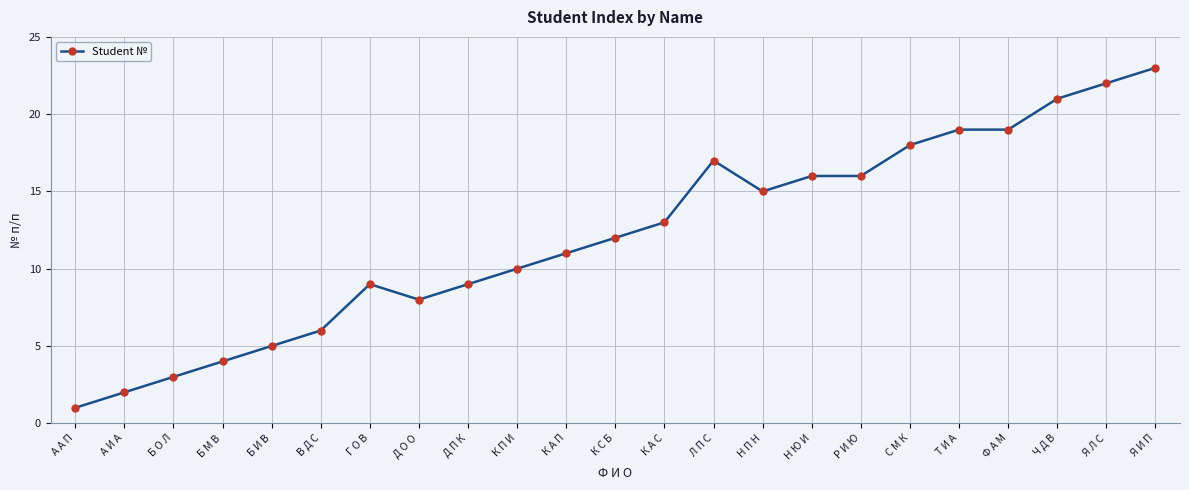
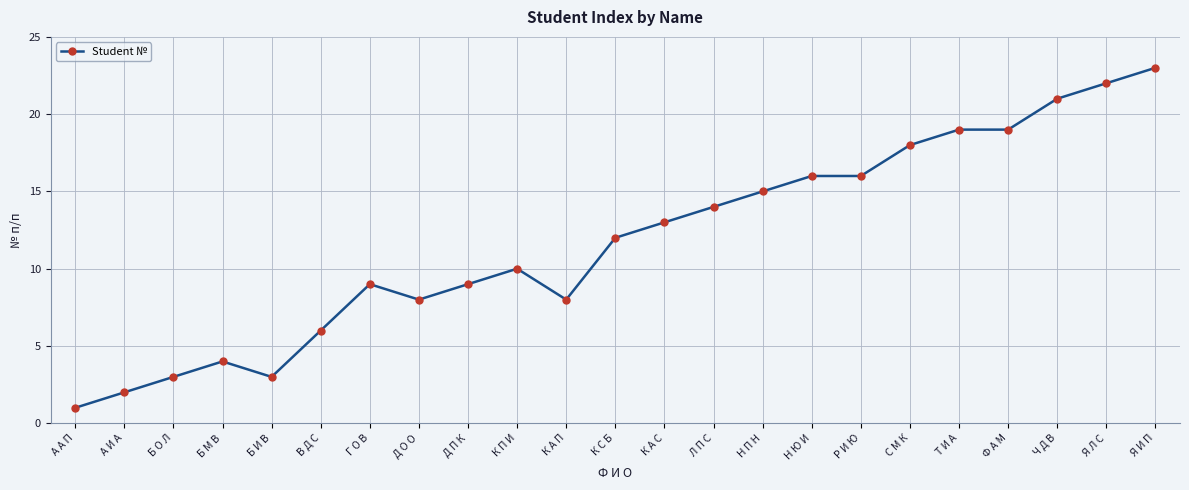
  {
    "А А П": 1,
    "А И А": 2,
    "Б О Л": 3,
    "Б М В": 4,
-   "Б И В": 5,
+   "Б И В": 3,
    "В Д С": 6,
    "Г О В": 9,
    "Д О О": 8,
    "Д П К": 9,
    "К П И": 10,
-   "К А П": 11,
+   "К А П": 8,
    "К С Б": 12,
    "К А С": 13,
-   "Л П С": 17,
+   "Л П С": 14,
    "Н П Н": 15,
    "Н Ю И": 16,
    "Р И Ю": 16,
    "С М К": 18,
    "Т И А": 19,
    "Ф А М": 19,
    "Ч Д В": 21,
    "Я Л С": 22,
    "Я И П": 23
  }
